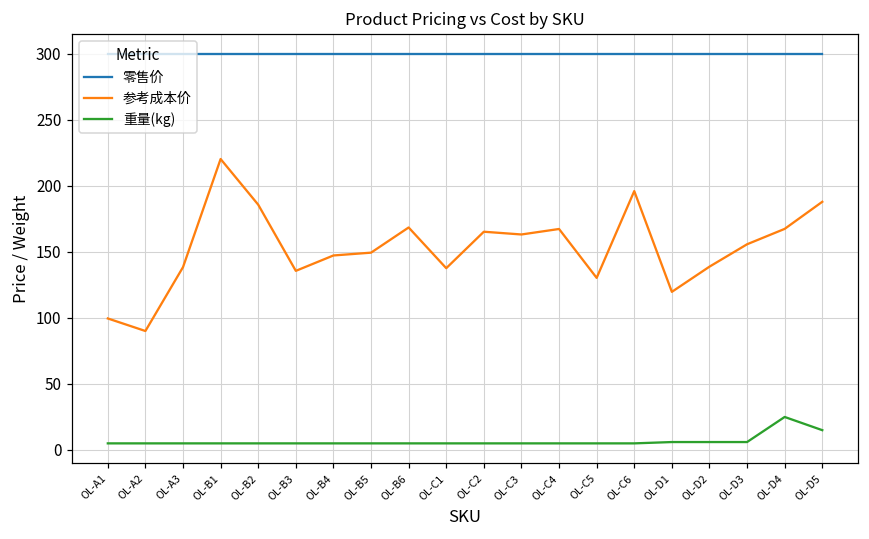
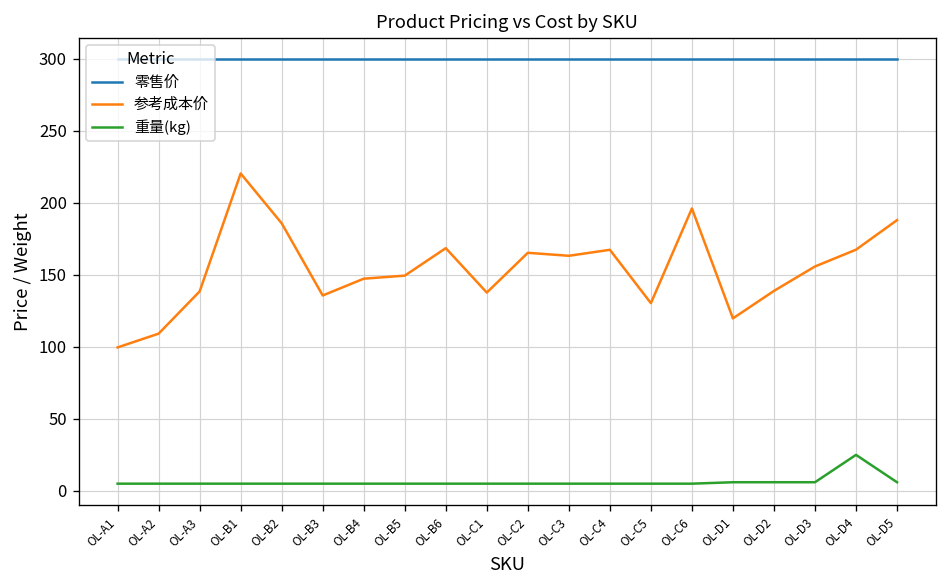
  {
    "零售价": {
      "OL-B1": 300,
      "OL-B2": 300,
      "OL-B3": 300,
      "OL-B4": 300,
      "OL-B5": 300,
      "OL-B6": 300,
      "OL-C1": 300,
      "OL-C2": 300,
      "OL-C3": 300,
      "OL-C4": 300,
      "OL-C5": 300,
      "OL-C6": 300,
      "OL-D1": 300,
      "OL-D2": 300,
      "OL-D3": 300,
      "OL-D4": 300,
      "OL-D5": 300
    },
    "参考成本价": {
      "OL-A1": 100,
-     "OL-A2": 90,
+     "OL-A2": 109,
      "OL-A3": 139,
      "OL-B1": 220,
      "OL-B2": 186,
      "OL-B3": 136,
      "OL-B4": 147,
      "OL-B5": 149,
      "OL-B6": 169,
      "OL-C1": 138,
      "OL-C2": 165,
      "OL-C3": 163,
      "OL-C4": 167,
      "OL-C5": 130,
      "OL-C6": 196,
      "OL-D1": 120,
      "OL-D2": 139,
      "OL-D3": 156,
      "OL-D4": 167,
      "OL-D5": 188
    },
    "重量(kg)": {
      "OL-A1": 5,
      "OL-A2": 5,
      "OL-A3": 5,
      "OL-B1": 5,
      "OL-B2": 5,
      "OL-B3": 5,
      "OL-B4": 5,
      "OL-B5": 5,
      "OL-B6": 5,
      "OL-C1": 5,
      "OL-C2": 5,
      "OL-C3": 5,
      "OL-C4": 5,
      "OL-C5": 5,
      "OL-C6": 5,
      "OL-D1": 6,
      "OL-D2": 6,
      "OL-D3": 6,
      "OL-D4": 25,
-     "OL-D5": 15
+     "OL-D5": 6
    }
  }
